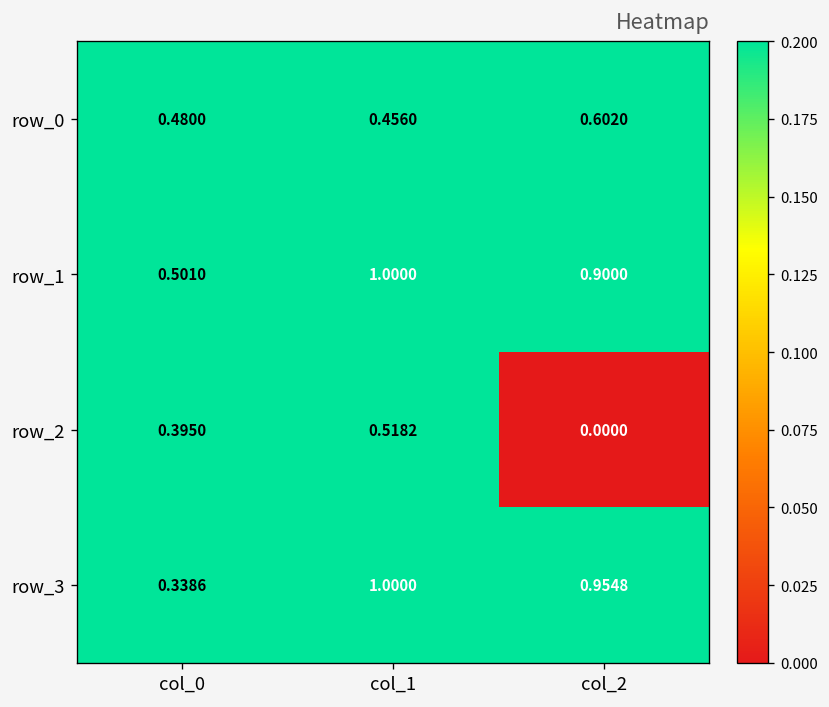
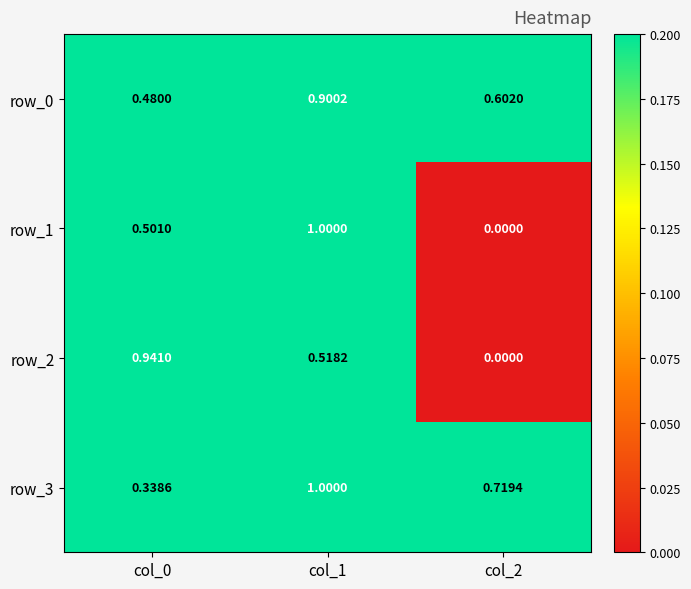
  {
    "row_0": {
      "col_0": 0.4800,
-     "col_1": 0.4560,
+     "col_1": 0.9002,
      "col_2": 0.6020
    },
    "row_1": {
      "col_0": 0.5010,
      "col_1": 1.0000,
-     "col_2": 0.9000
+     "col_2": 0.0000
    },
    "row_2": {
-     "col_0": 0.3950,
+     "col_0": 0.9410,
      "col_1": 0.5182,
      "col_2": 0.0000
    },
    "row_3": {
      "col_0": 0.3386,
      "col_1": 1.0000,
-     "col_2": 0.9548
+     "col_2": 0.7194
    }
  }
